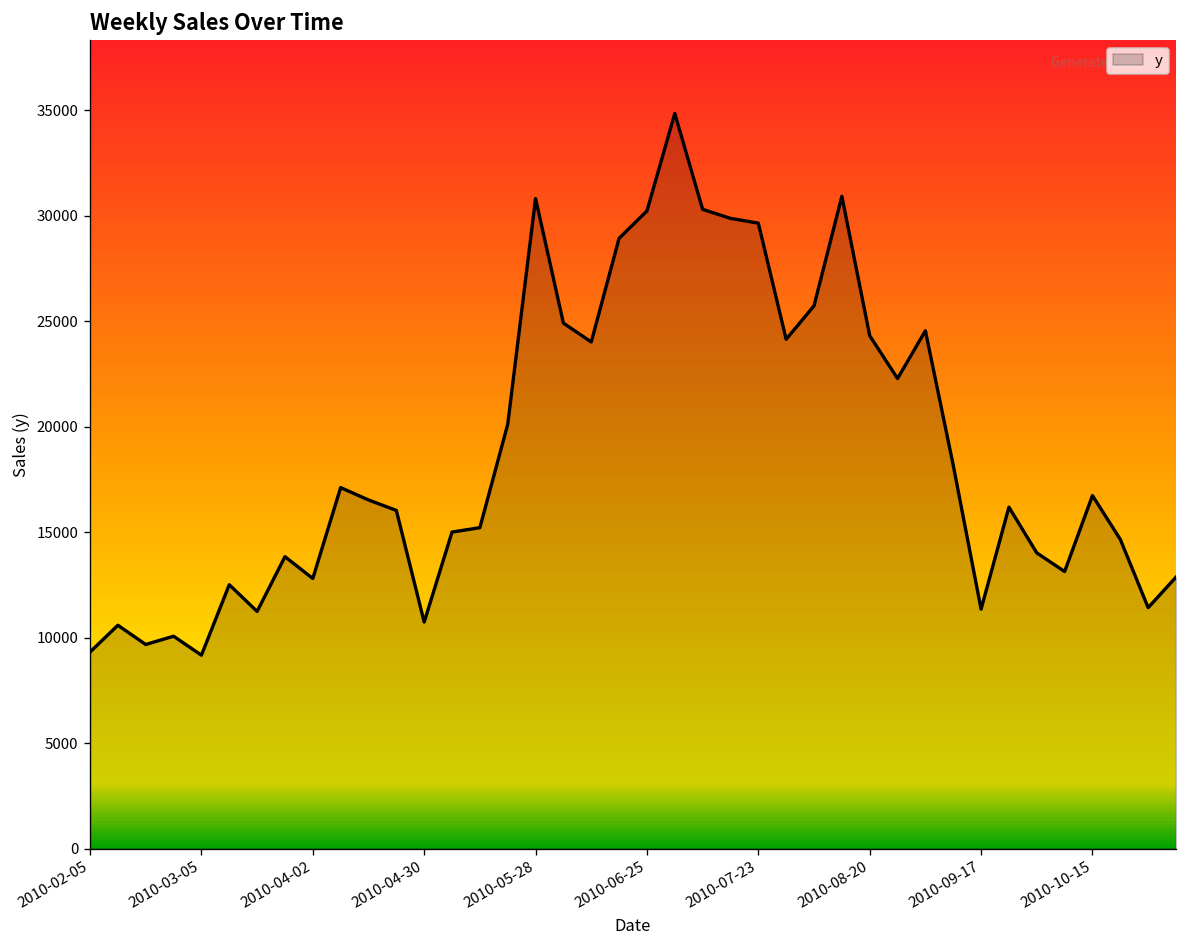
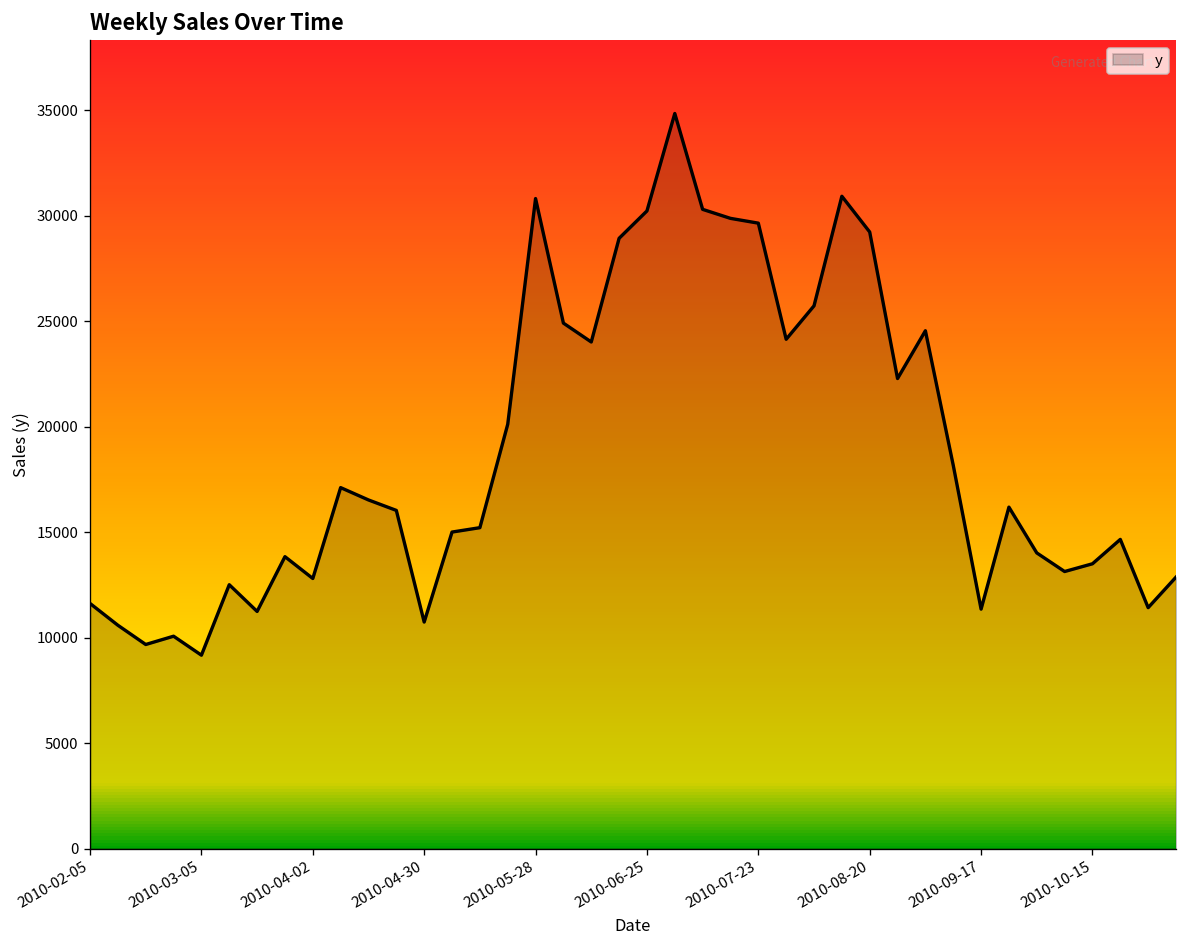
  {
-   "2010-02-05": 9300,
+   "2010-02-05": 11600,
    "2010-03-05": 9200,
    "2010-04-02": 12800,
    "2010-04-30": 10700,
    "2010-05-28": 30800,
    "2010-06-25": 30200,
    "2010-07-23": 29600,
-   "2010-08-20": 24300,
+   "2010-08-20": 29200,
    "2010-09-17": 11300,
-   "2010-10-15": 16700
+   "2010-10-15": 13500
  }
